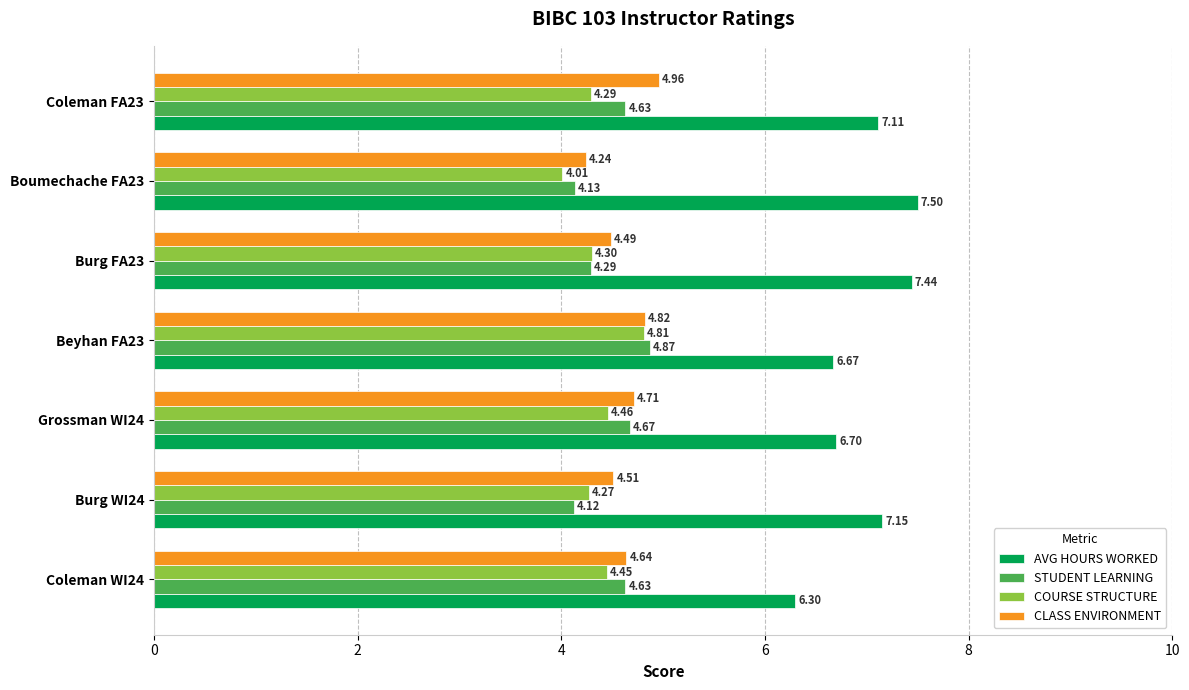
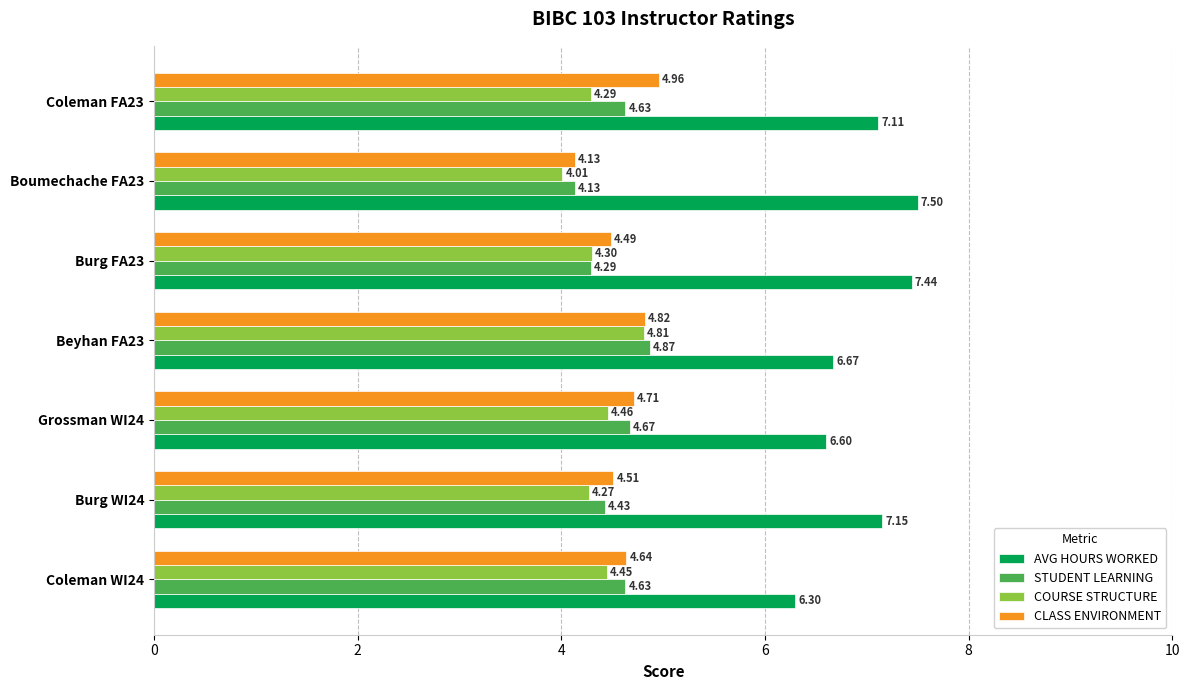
  {
    "AVG HOURS WORKED": {
      "Coleman FA23": 7.11,
      "Boumechache FA23": 7.50,
      "Burg FA23": 7.44,
      "Beyhan FA23": 6.67,
-     "Grossman WI24": 6.70,
+     "Grossman WI24": 6.60,
      "Burg WI24": 7.15,
      "Coleman WI24": 6.30
    },
    "STUDENT LEARNING": {
      "Coleman FA23": 4.63,
      "Boumechache FA23": 4.13,
      "Burg FA23": 4.29,
      "Beyhan FA23": 4.87,
      "Grossman WI24": 4.67,
-     "Burg WI24": 4.12,
+     "Burg WI24": 4.43,
      "Coleman WI24": 4.63
    },
    "COURSE STRUCTURE": {
      "Coleman FA23": 4.29,
      "Boumechache FA23": 4.01,
      "Burg FA23": 4.30,
      "Beyhan FA23": 4.81,
      "Grossman WI24": 4.46,
      "Burg WI24": 4.27,
      "Coleman WI24": 4.45
    },
    "CLASS ENVIRONMENT": {
      "Coleman FA23": 4.96,
-     "Boumechache FA23": 4.24,
+     "Boumechache FA23": 4.13,
      "Burg FA23": 4.49,
      "Beyhan FA23": 4.82,
      "Grossman WI24": 4.71,
      "Burg WI24": 4.51,
      "Coleman WI24": 4.64
    }
  }
